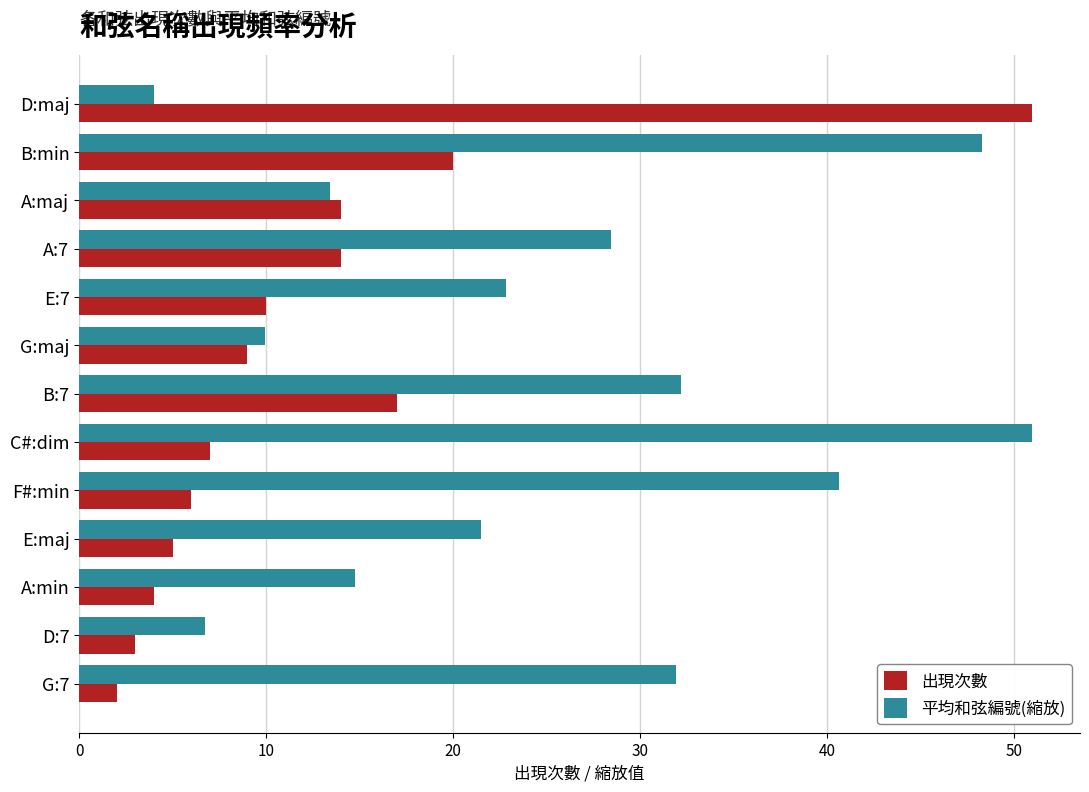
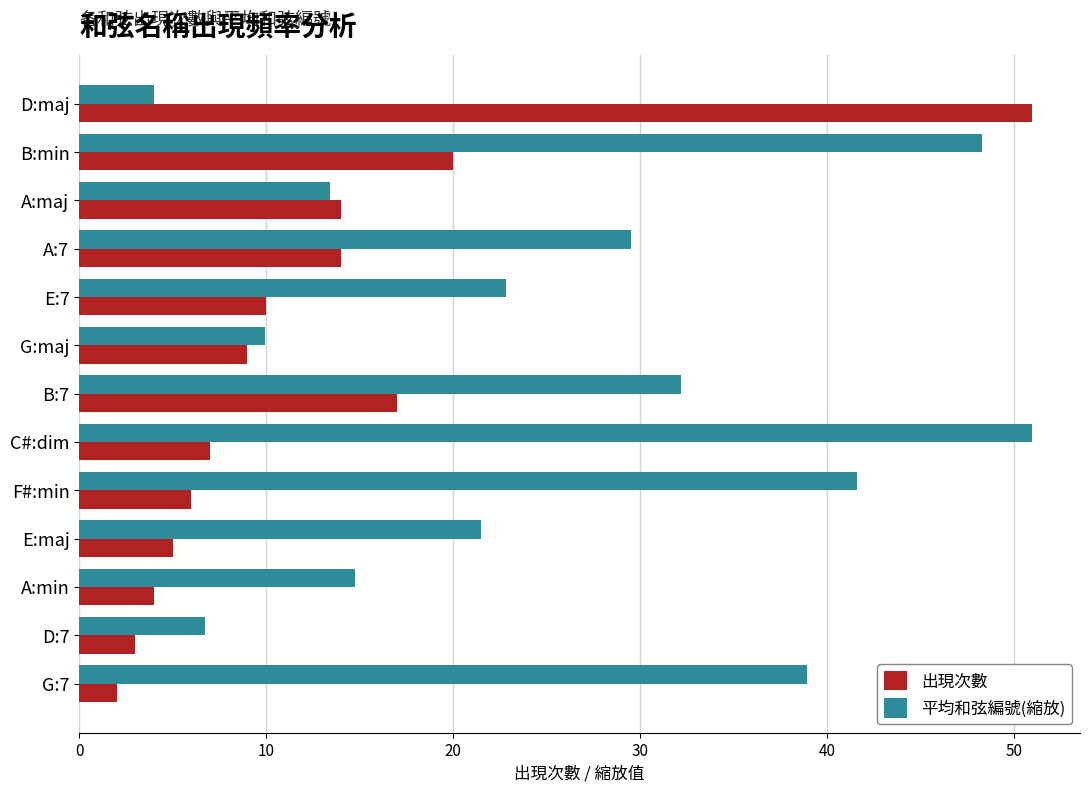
  {
    "出現次數": {
      "D:maj": 51.0,
      "B:min": 20.0,
      "A:maj": 14.0,
      "A:7": 14.0,
      "E:7": 10.0,
      "G:maj": 9.0,
      "B:7": 17.0,
      "C#:dim": 7.0,
      "F#:min": 6.0,
      "E:maj": 5.0,
      "A:min": 4.0,
      "D:7": 3.0,
      "G:7": 2.0
    },
    "平均和弦編號(縮放)": {
      "D:maj": 4.0,
      "B:min": 48.3,
      "A:maj": 13.4,
-     "A:7": 28.5,
+     "A:7": 29.5,
      "E:7": 22.8,
      "G:maj": 9.9,
      "B:7": 32.2,
      "C#:dim": 51.0,
-     "F#:min": 40.7,
+     "F#:min": 41.6,
      "E:maj": 21.5,
      "A:min": 14.8,
      "D:7": 6.7,
-     "G:7": 31.9
+     "G:7": 38.9
    }
  }
